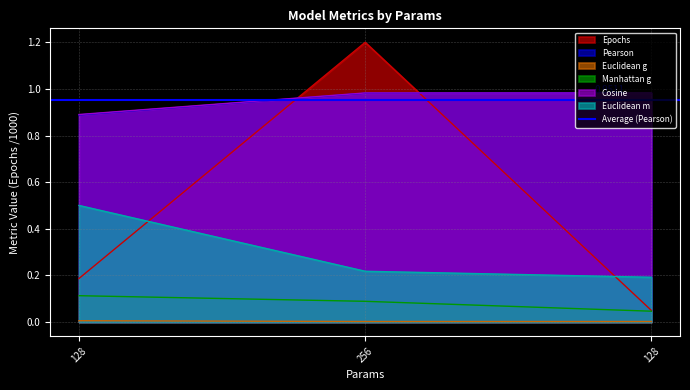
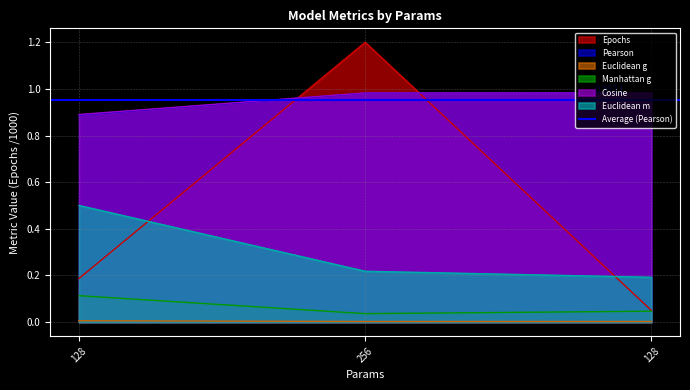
  {
    "Epochs": {
      "256": 1.20
    },
    "Euclidean g": {
      "256": 0.00
    },
    "Manhattan g": {
-     "256": 0.09
+     "256": 0.04
    },
    "Euclidean m": {
      "256": 0.22
    }
  }
